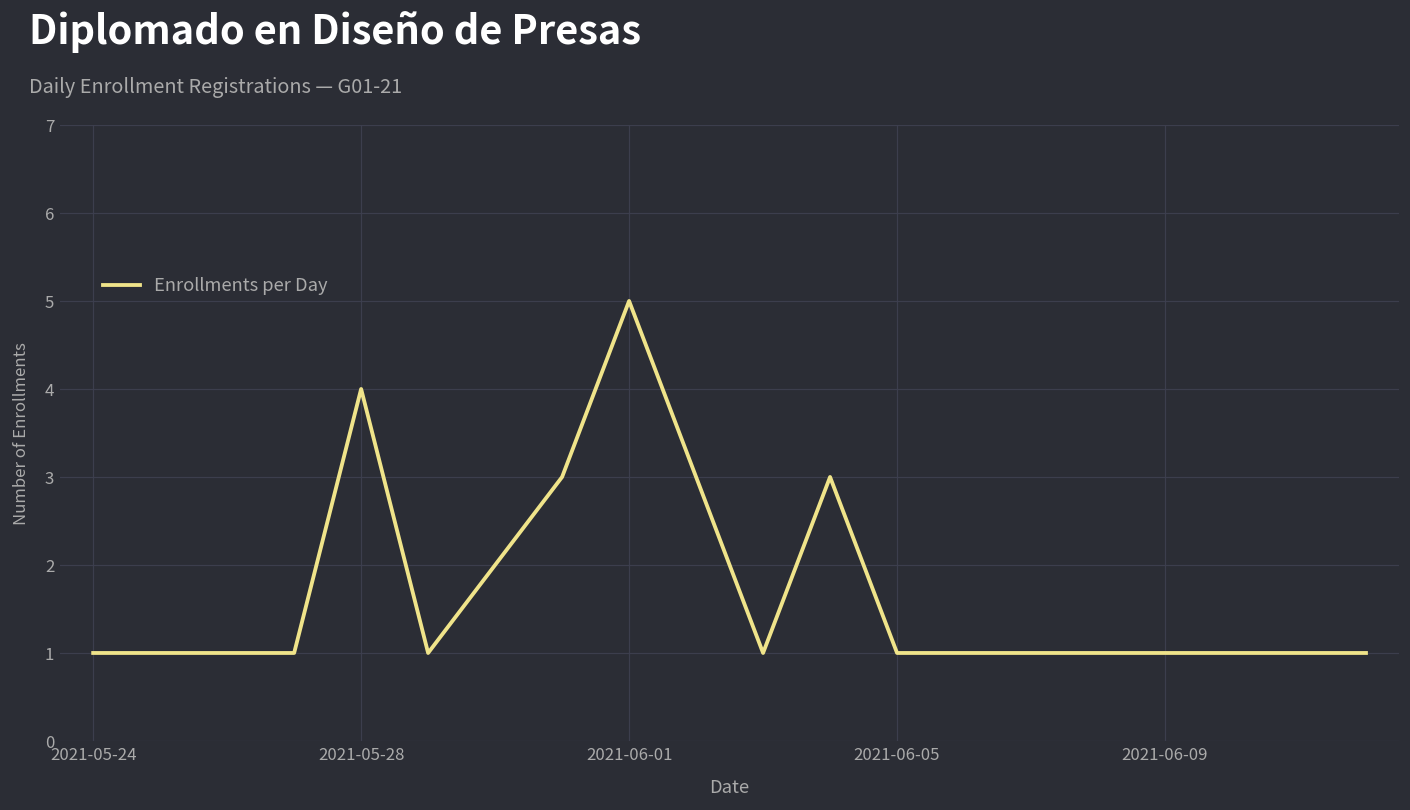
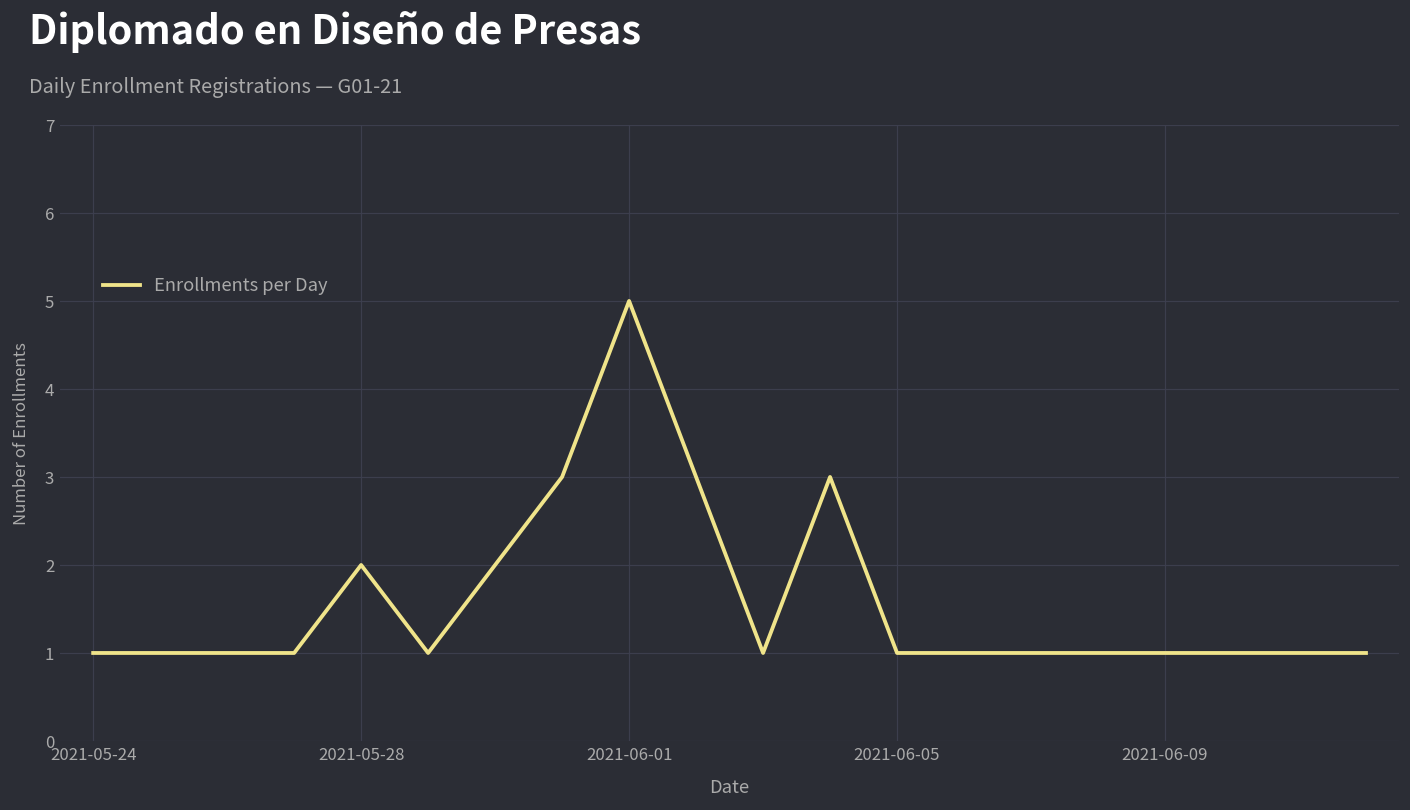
  {
    "2021-05-24": 1,
-   "2021-05-28": 4,
+   "2021-05-28": 2,
    "2021-06-01": 5,
    "2021-06-05": 1,
    "2021-06-09": 1
  }
